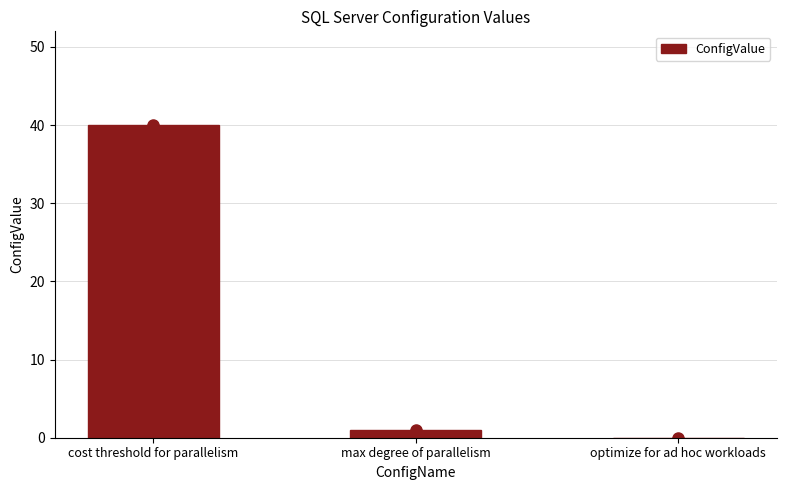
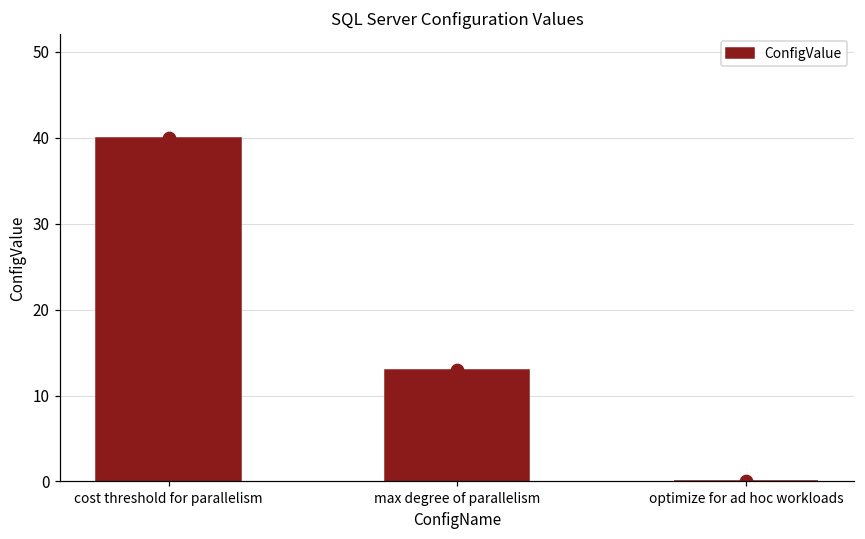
  {
    "cost threshold for parallelism": 40,
-   "max degree of parallelism": 1,
+   "max degree of parallelism": 13,
    "optimize for ad hoc workloads": 0
  }
